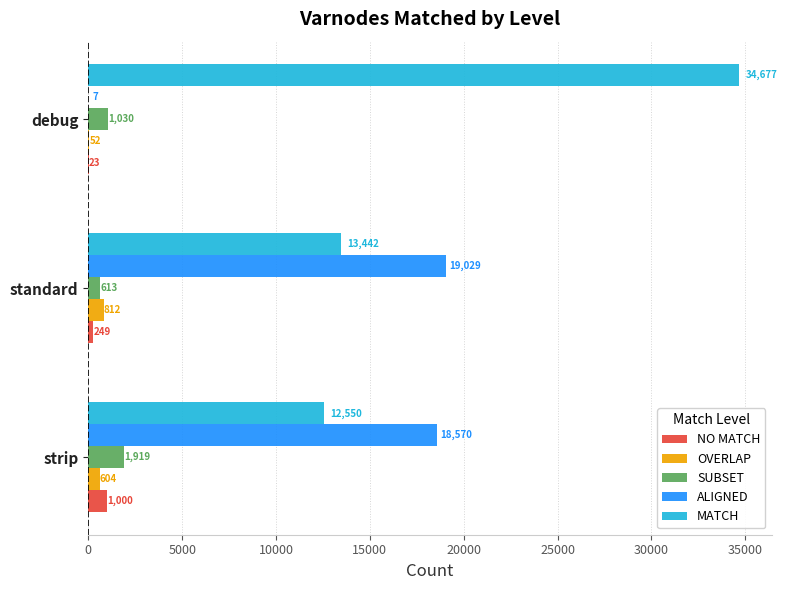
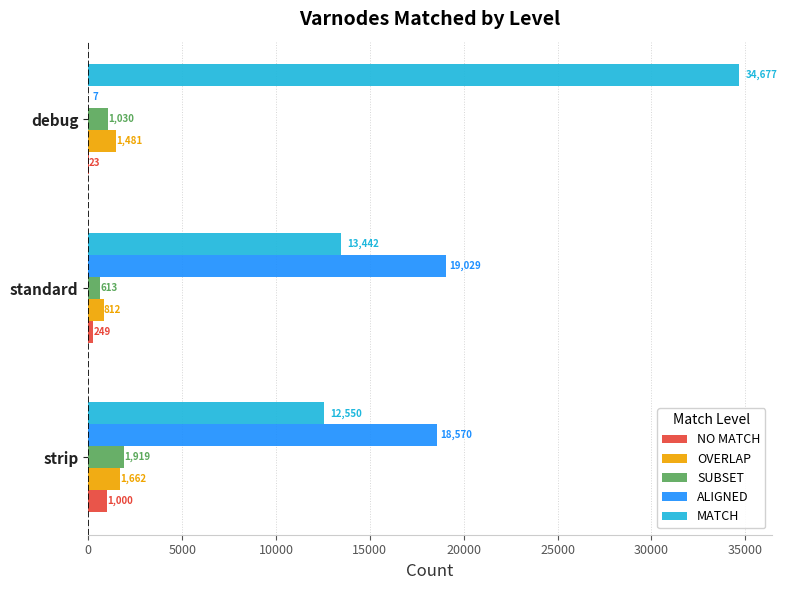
  {
    "NO MATCH": {
      "debug": "23",
      "standard": "249",
      "strip": "1,000"
    },
    "OVERLAP": {
-     "debug": "52",
+     "debug": "1,481",
      "standard": "812",
-     "strip": "604"
+     "strip": "1,662"
    },
    "SUBSET": {
      "debug": "1,030",
      "standard": "613",
      "strip": "1,919"
    }
  }
